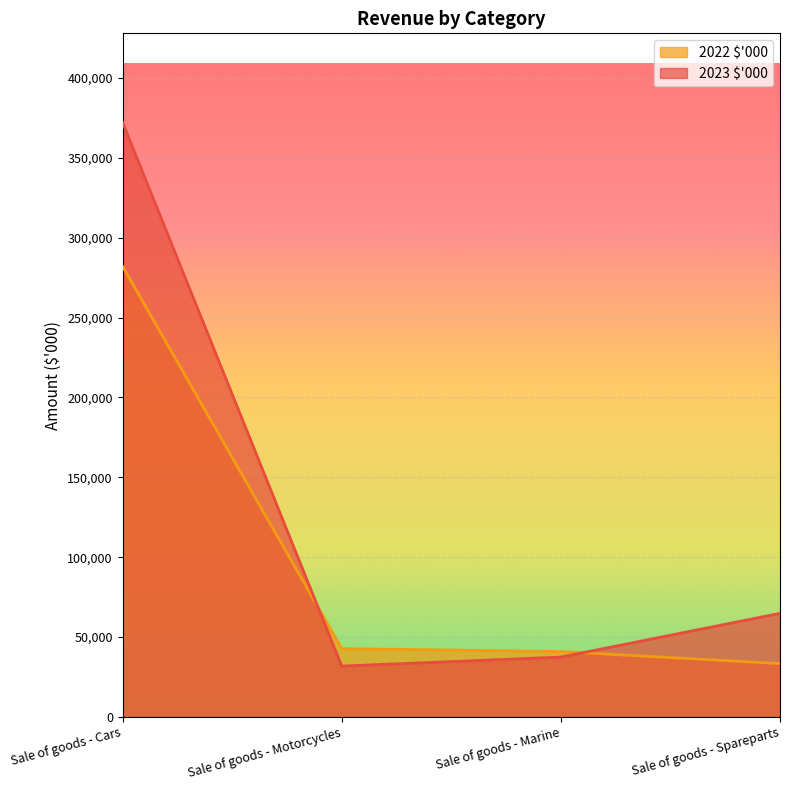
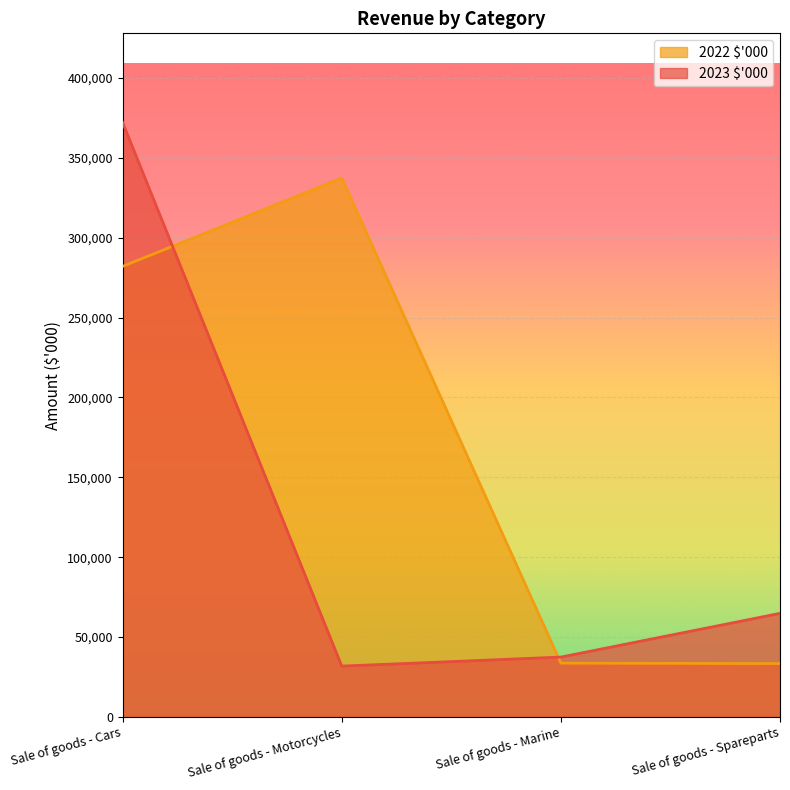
  {
    "2022 $'000": {
      "Sale of goods - Cars": "282,000",
-     "Sale of goods - Motorcycles": "43,000",
-     "Sale of goods - Marine": "41,000",
+     "Sale of goods - Motorcycles": "337,000",
+     "Sale of goods - Marine": "34,000",
      "Sale of goods - Spareparts": "33,000"
    },
    "2023 $'000": {
      "Sale of goods - Cars": "372,000",
      "Sale of goods - Motorcycles": "32,000",
      "Sale of goods - Marine": "37,000",
      "Sale of goods - Spareparts": "65,000"
    }
  }
